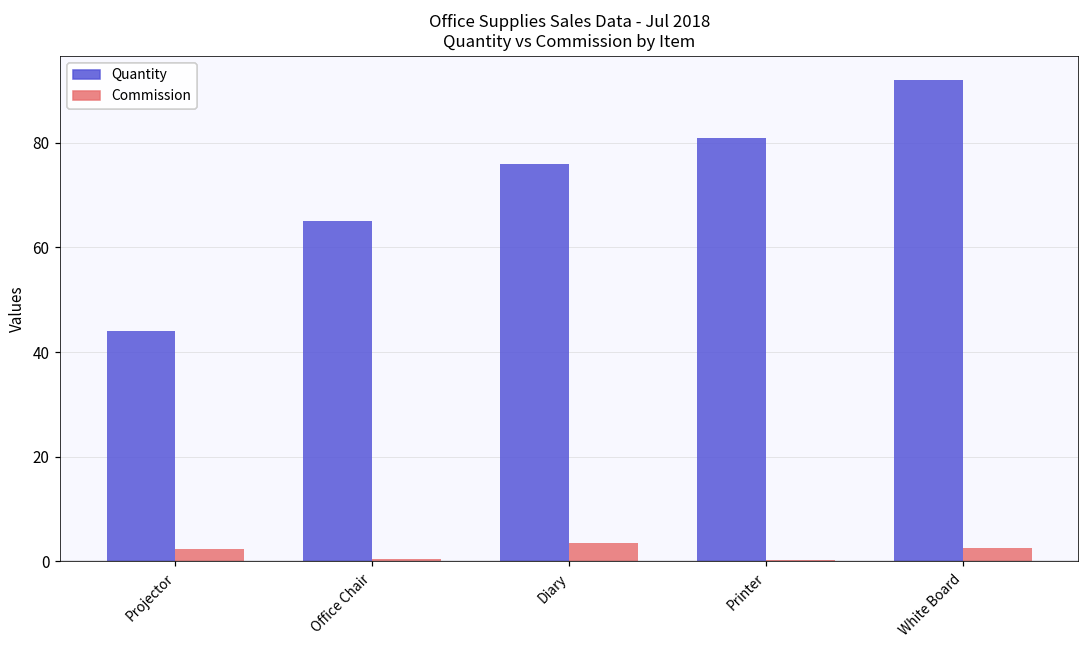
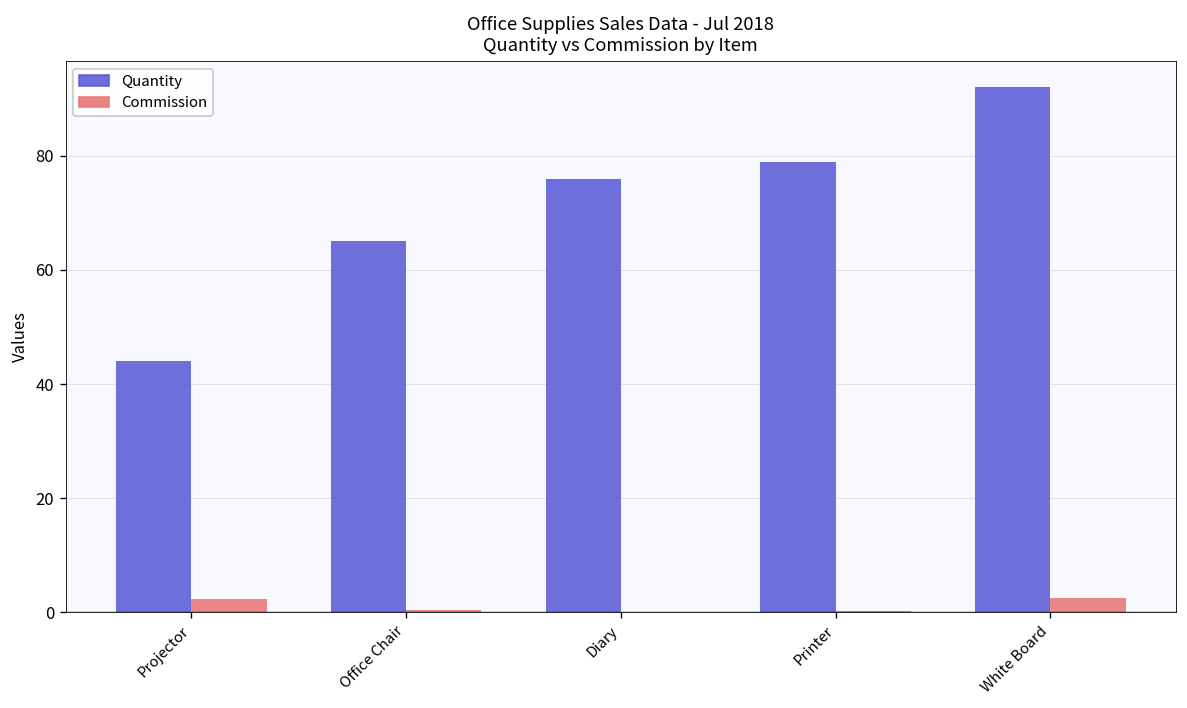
  {
    "Quantity": {
      "Projector": 44,
      "Office Chair": 65,
      "Diary": 76,
-     "Printer": 81,
+     "Printer": 79,
      "White Board": 92
    },
    "Commission": {
      "Projector": 2,
-     "Diary": 3,
+     "Diary": 0,
      "White Board": 3
    }
  }
